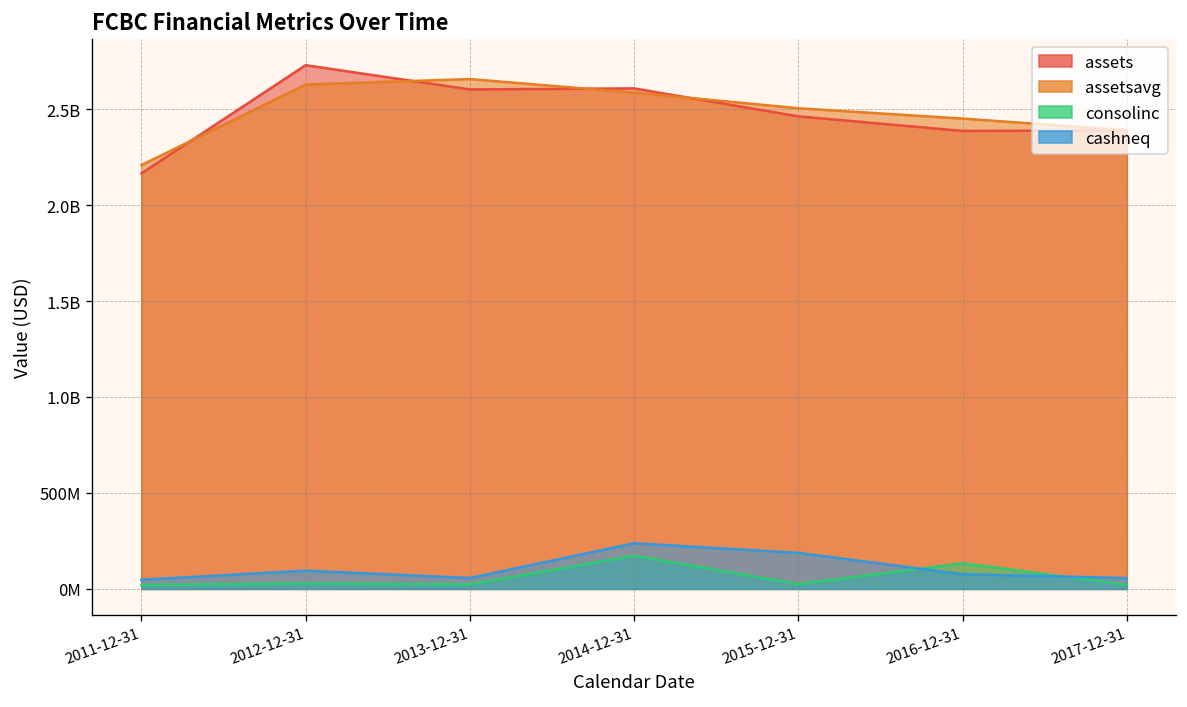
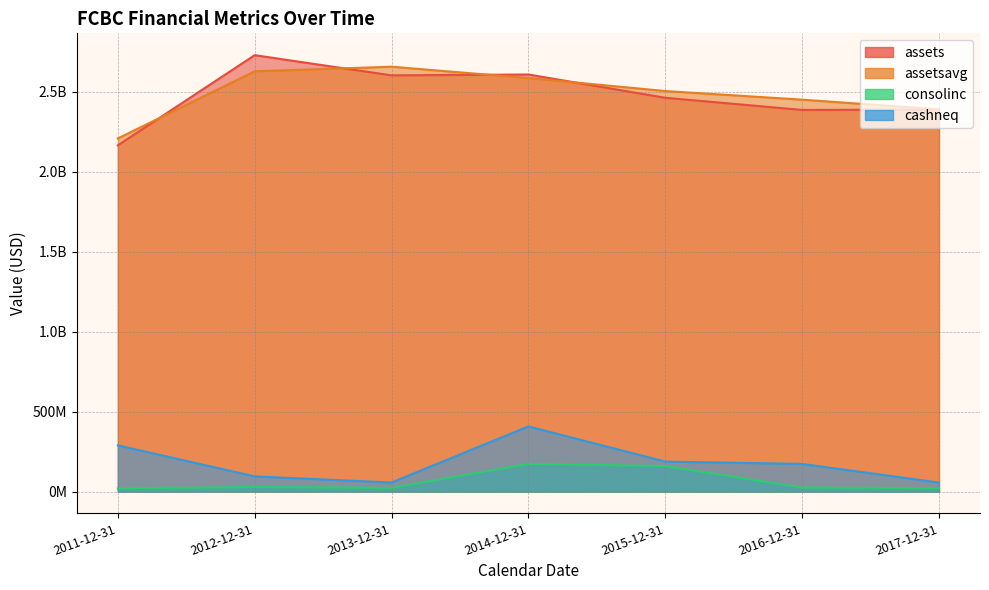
  {
    "consolinc": {
      "2011-12-31": 20000000,
      "2012-12-31": 30000000,
      "2013-12-31": 20000000,
      "2014-12-31": 170000000,
-     "2015-12-31": 20000000,
-     "2016-12-31": 130000000,
+     "2015-12-31": 160000000,
+     "2016-12-31": 30000000,
      "2017-12-31": 20000000
    },
    "cashneq": {
-     "2011-12-31": 50000000,
+     "2011-12-31": 290000000,
      "2012-12-31": 90000000,
      "2013-12-31": 60000000,
-     "2014-12-31": 240000000,
+     "2014-12-31": 410000000,
      "2015-12-31": 190000000,
-     "2016-12-31": 80000000,
+     "2016-12-31": 170000000,
      "2017-12-31": 60000000
    }
  }
